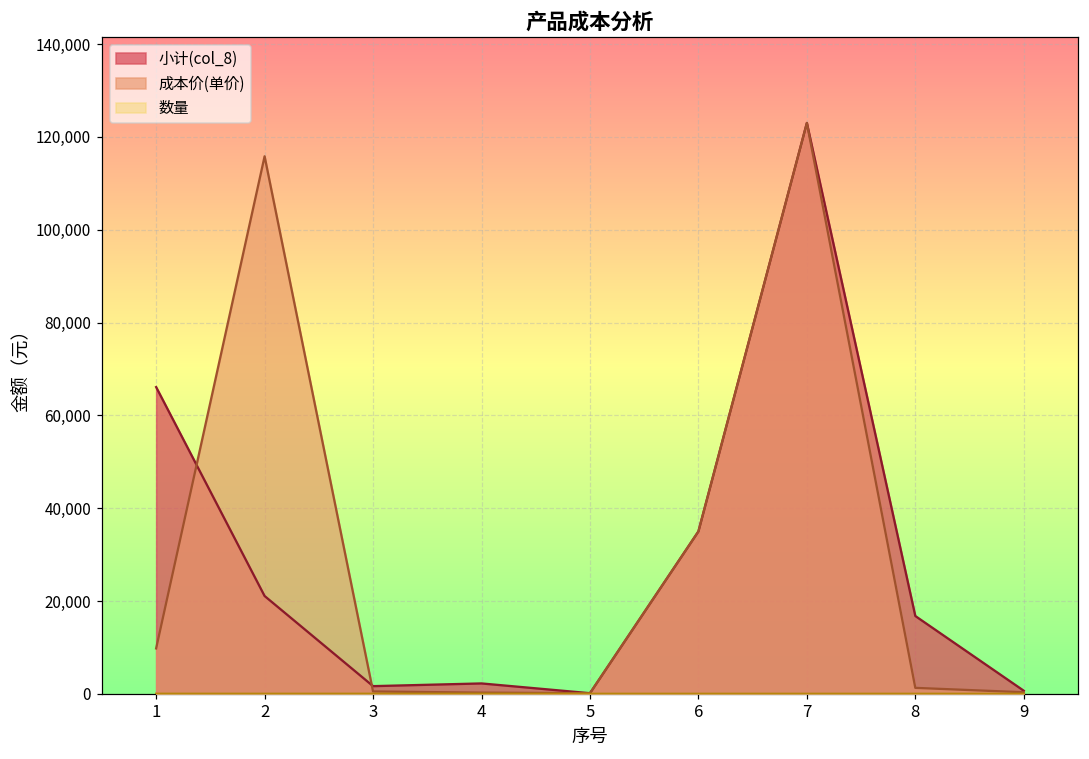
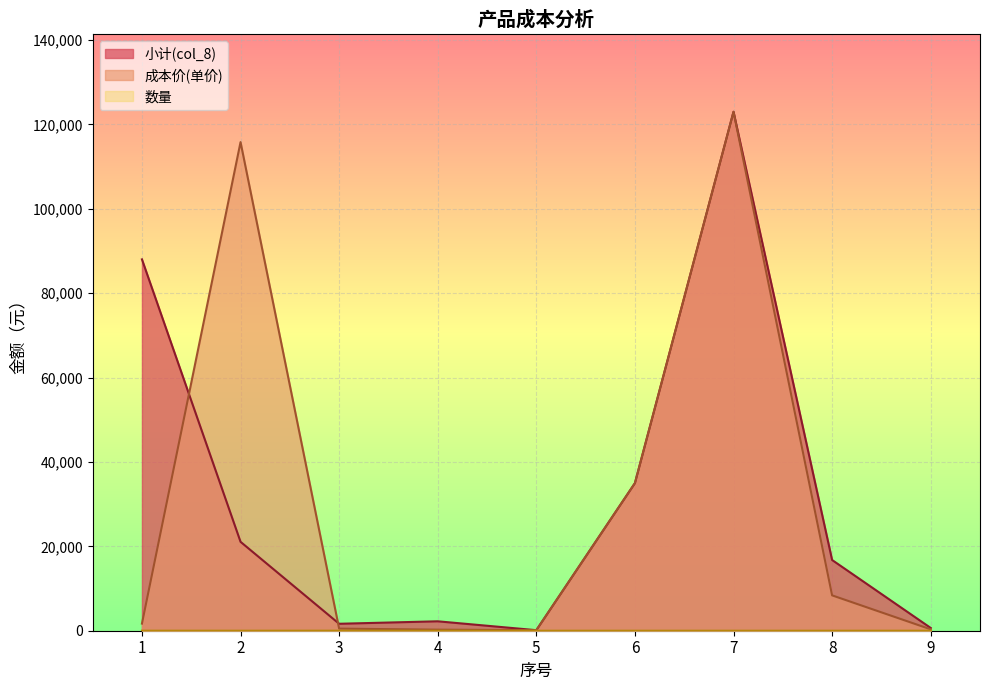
  {
    "小计(col_8)": {
-     "1": "66,000",
+     "1": "88,000",
      "2": "21,000",
      "3": "2,000",
      "4": "2,000",
      "8": "17,000"
    },
    "成本价(单价)": {
-     "1": "10,000",
+     "1": "2,000",
      "2": "116,000",
-     "8": "1,000"
+     "8": "8,000"
    },
    "数量": {
      "1": "0",
      "2": "0",
      "6": "0",
      "7": "0",
      "8": "0"
    }
  }
